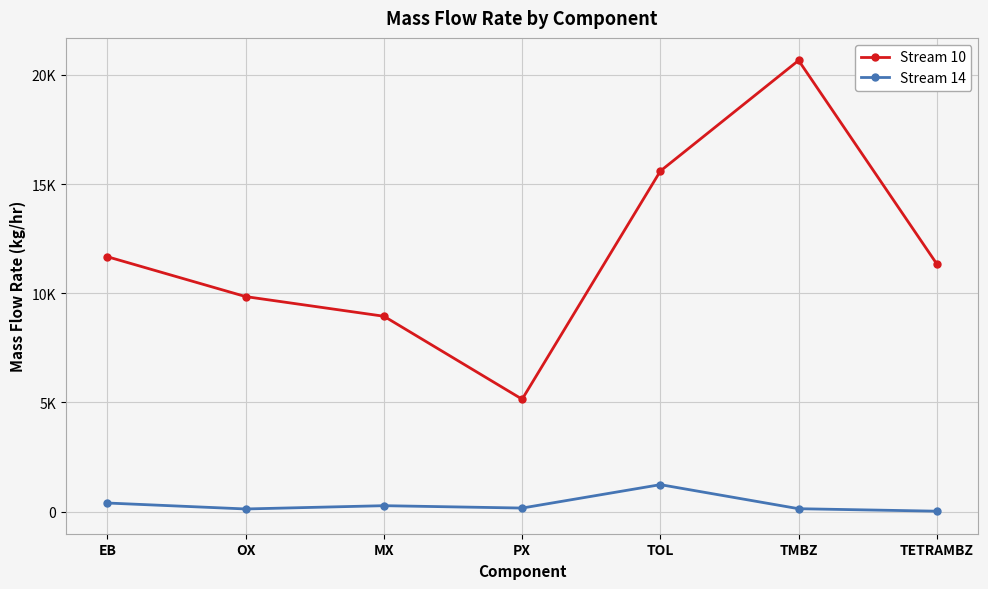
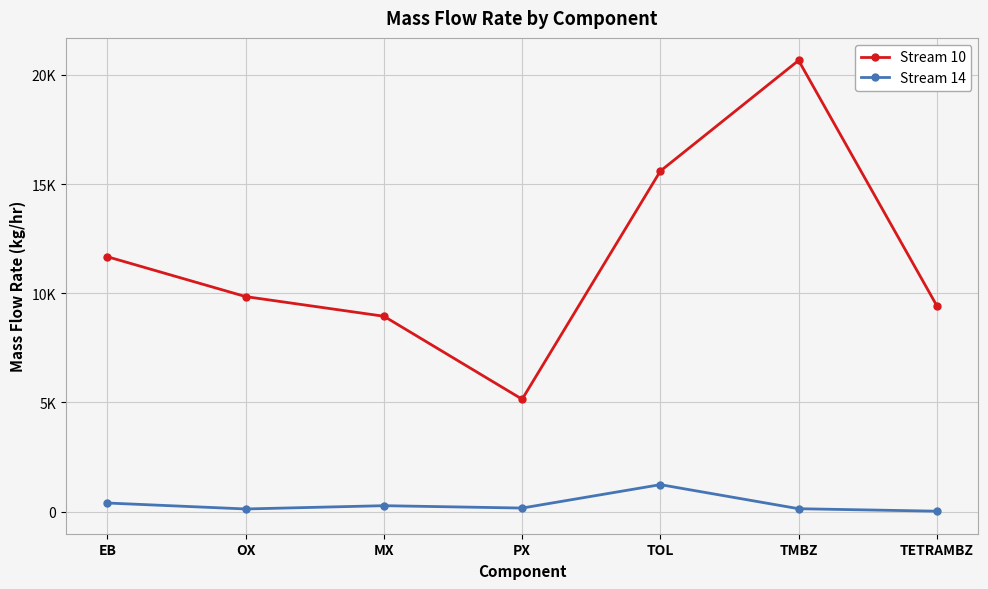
  {
    "Stream 10": {
      "EB": 11700,
      "OX": 9800,
      "MX": 8900,
      "PX": 5100,
      "TOL": 15600,
      "TMBZ": 20700,
-     "TETRAMBZ": 11300
+     "TETRAMBZ": 9400
    },
    "Stream 14": {
      "EB": 400,
      "OX": 100,
      "MX": 300,
      "PX": 200,
      "TOL": 1200,
      "TMBZ": 100,
      "TETRAMBZ": 0
    }
  }
